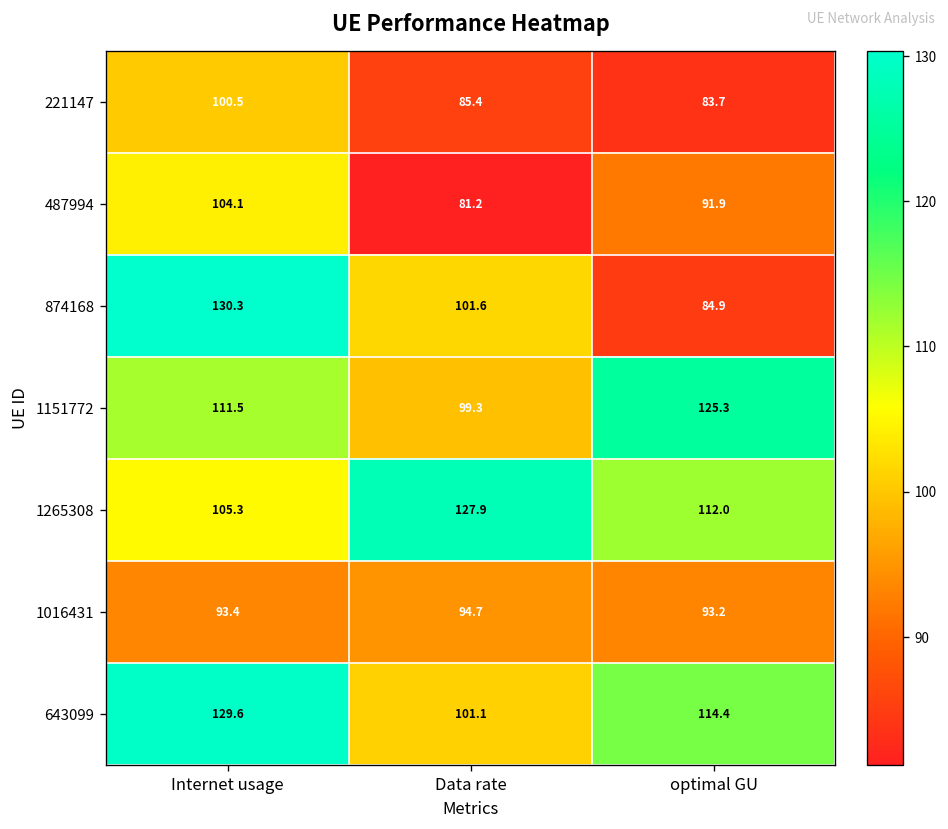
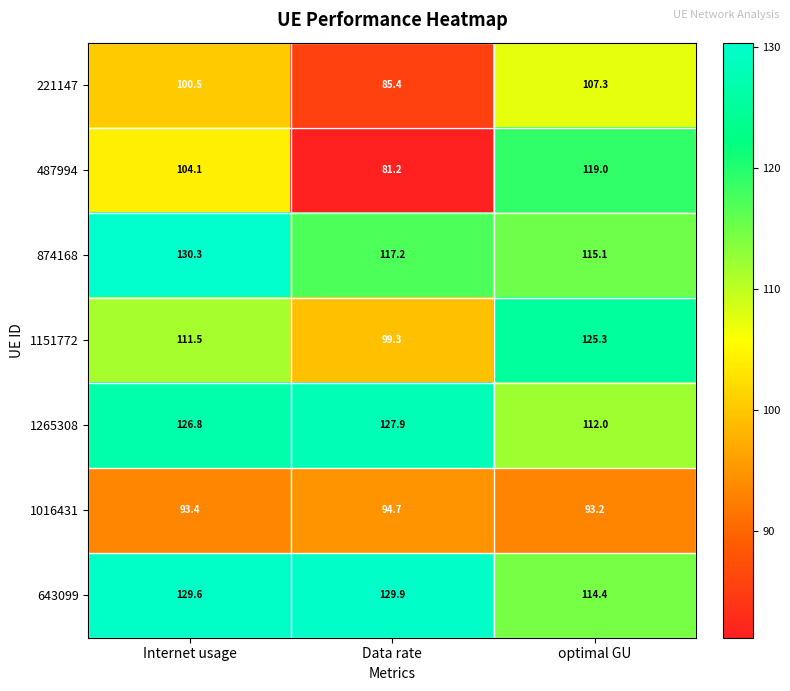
  {
    "221147": {
      "Internet usage": 100.5,
      "Data rate": 85.4,
-     "optimal GU": 83.7
+     "optimal GU": 107.3
    },
    "487994": {
      "Internet usage": 104.1,
      "Data rate": 81.2,
-     "optimal GU": 91.9
+     "optimal GU": 119.0
    },
    "874168": {
      "Internet usage": 130.3,
-     "Data rate": 101.6,
-     "optimal GU": 84.9
+     "Data rate": 117.2,
+     "optimal GU": 115.1
    },
    "1151772": {
      "Internet usage": 111.5,
      "Data rate": 99.3,
      "optimal GU": 125.3
    },
    "1265308": {
-     "Internet usage": 105.3,
+     "Internet usage": 126.8,
      "Data rate": 127.9,
      "optimal GU": 112.0
    },
    "1016431": {
      "Internet usage": 93.4,
      "Data rate": 94.7,
      "optimal GU": 93.2
    },
    "643099": {
      "Internet usage": 129.6,
-     "Data rate": 101.1,
+     "Data rate": 129.9,
      "optimal GU": 114.4
    }
  }
